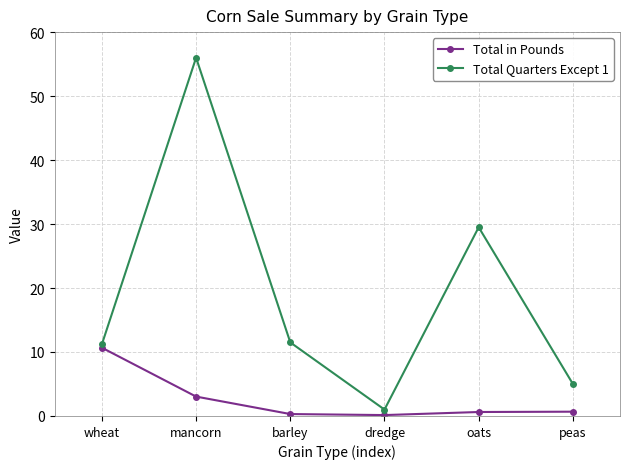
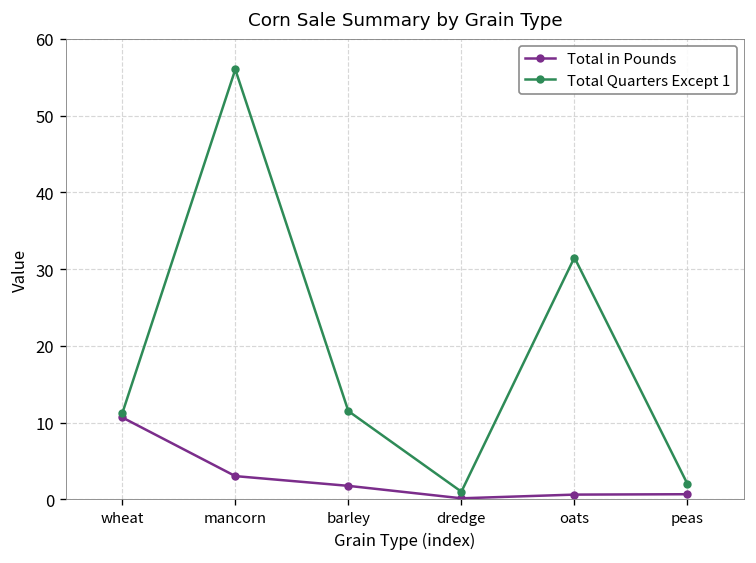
  {
    "Total in Pounds": {
      "wheat": 11,
      "mancorn": 3,
-     "barley": 0,
+     "barley": 2,
      "dredge": 0,
      "oats": 1,
      "peas": 1
    },
    "Total Quarters Except 1": {
      "wheat": 11,
      "mancorn": 56,
      "barley": 12,
      "dredge": 1,
-     "oats": 30,
-     "peas": 5
+     "oats": 32,
+     "peas": 2
    }
  }
